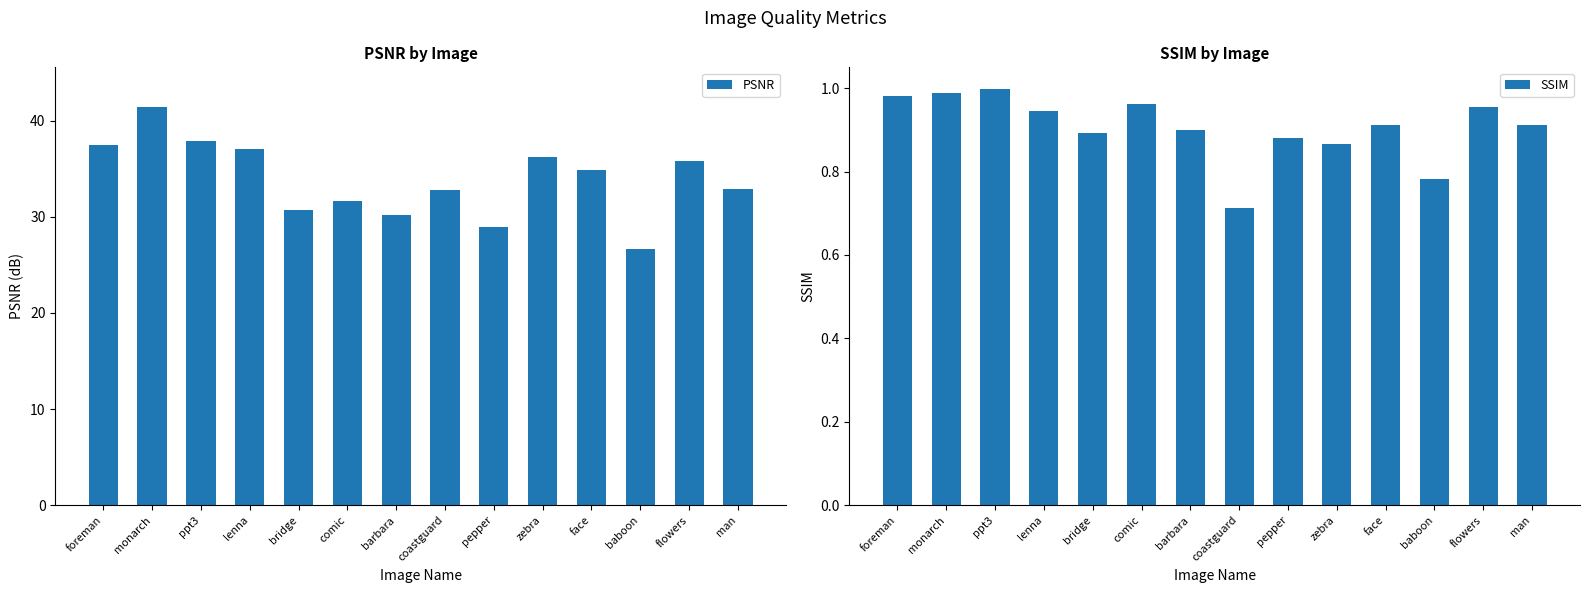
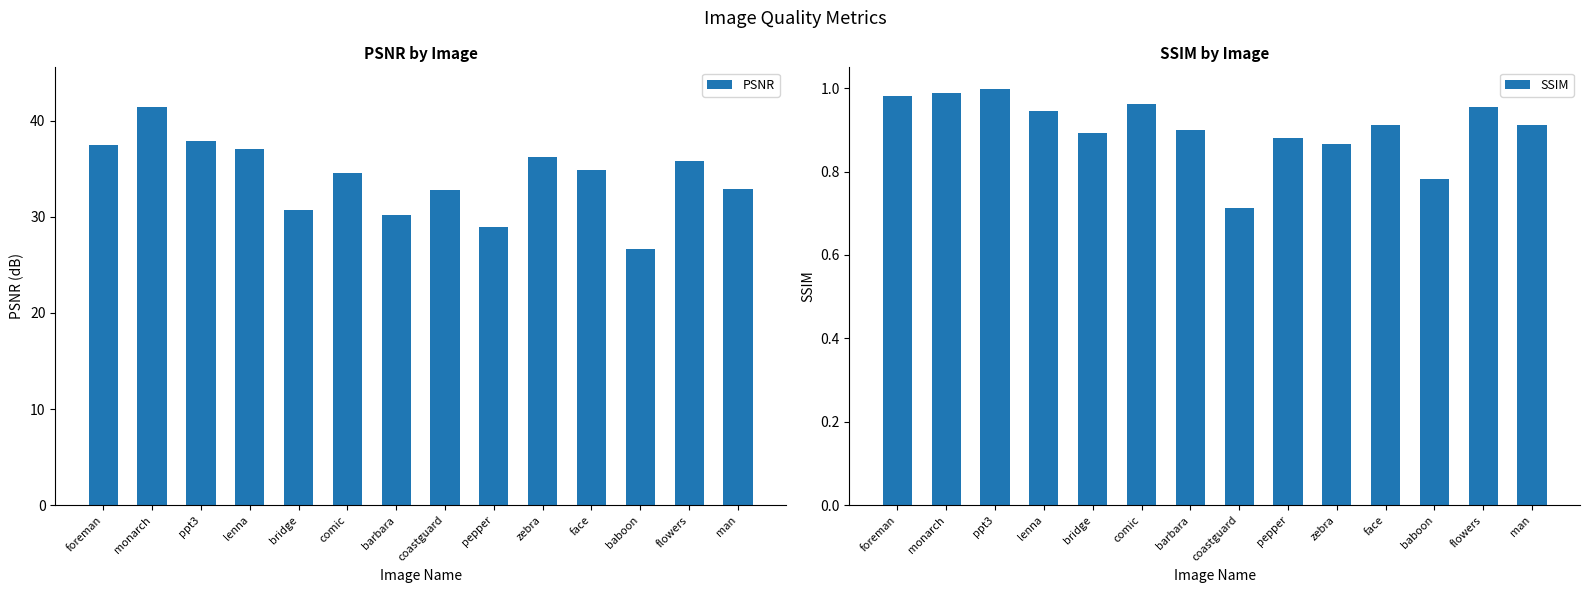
  {
    "PSNR by Image": {
      "foreman": 37,
      "monarch": 41,
      "ppt3": 38,
      "lenna": 37,
      "bridge": 31,
-     "comic": 32,
+     "comic": 35,
      "barbara": 30,
      "coastguard": 33,
      "pepper": 29,
      "zebra": 36,
      "face": 35,
      "baboon": 27,
      "flowers": 36,
      "man": 33
    },
    "SSIM by Image": {
      "foreman": 0.98,
      "monarch": 0.99,
      "ppt3": 1.00,
      "lenna": 0.94,
      "bridge": 0.89,
      "comic": 0.96,
      "barbara": 0.90,
      "coastguard": 0.71,
      "pepper": 0.88,
      "zebra": 0.87,
      "face": 0.91,
      "baboon": 0.78,
      "flowers": 0.96,
      "man": 0.91
    }
  }
